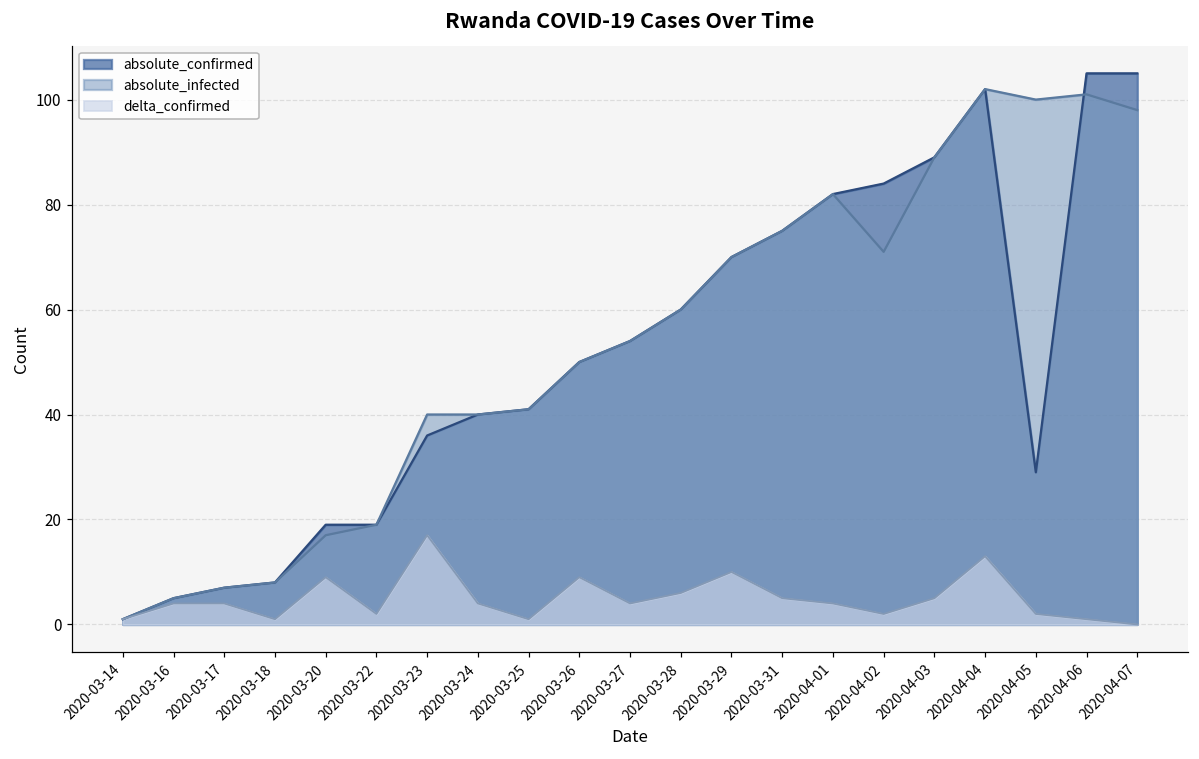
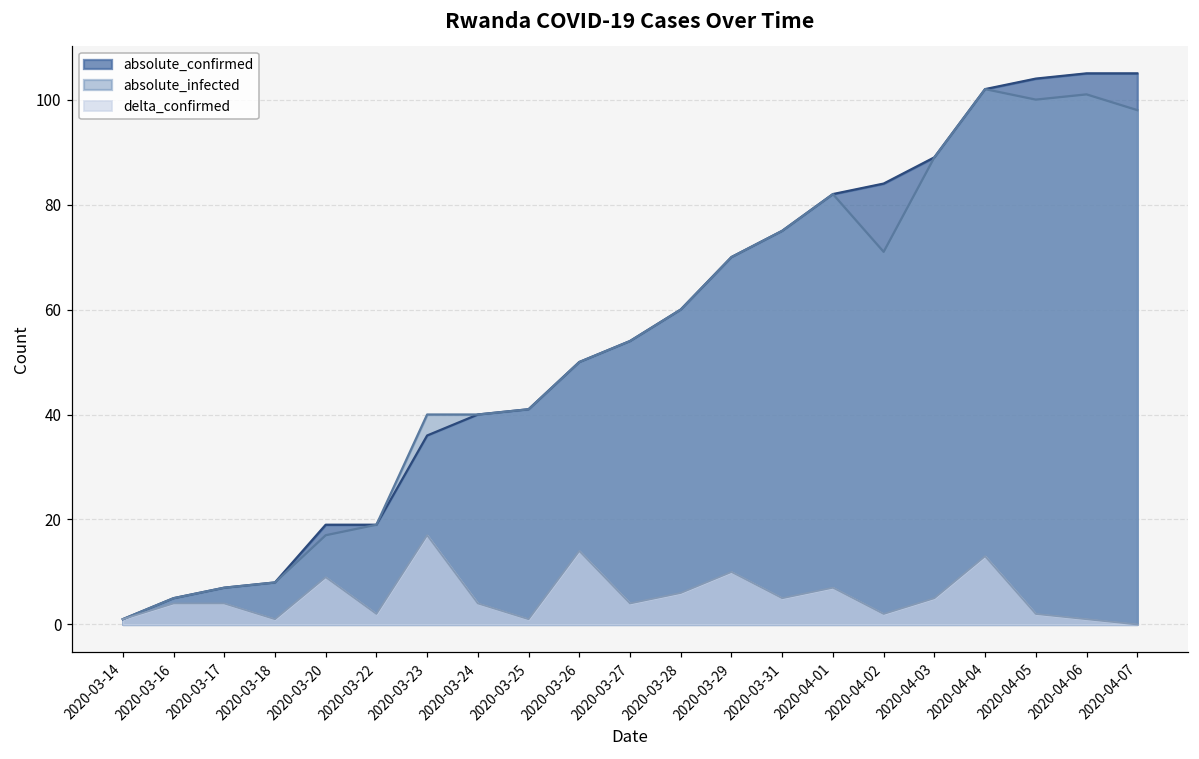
  {
    "absolute_confirmed": {
      "2020-03-20": 19,
      "2020-03-23": 36,
      "2020-04-02": 84,
-     "2020-04-05": 29,
+     "2020-04-05": 104,
      "2020-04-06": 105,
      "2020-04-07": 105
    },
    "absolute_infected": {
      "2020-03-20": 17,
      "2020-03-23": 40,
      "2020-04-02": 71,
      "2020-04-05": 100,
      "2020-04-06": 101,
      "2020-04-07": 98
    },
    "delta_confirmed": {
      "2020-03-16": 4,
      "2020-03-17": 4,
      "2020-03-18": 1,
      "2020-03-20": 9,
      "2020-03-22": 2,
      "2020-03-23": 17,
      "2020-03-24": 4,
      "2020-03-25": 1,
-     "2020-03-26": 9,
+     "2020-03-26": 14,
      "2020-03-27": 4,
      "2020-03-28": 6,
      "2020-03-29": 10,
      "2020-03-31": 5,
-     "2020-04-01": 4,
+     "2020-04-01": 7,
      "2020-04-02": 2,
      "2020-04-03": 5,
      "2020-04-04": 13,
      "2020-04-05": 2,
      "2020-04-06": 1,
      "2020-04-07": 0
    }
  }
